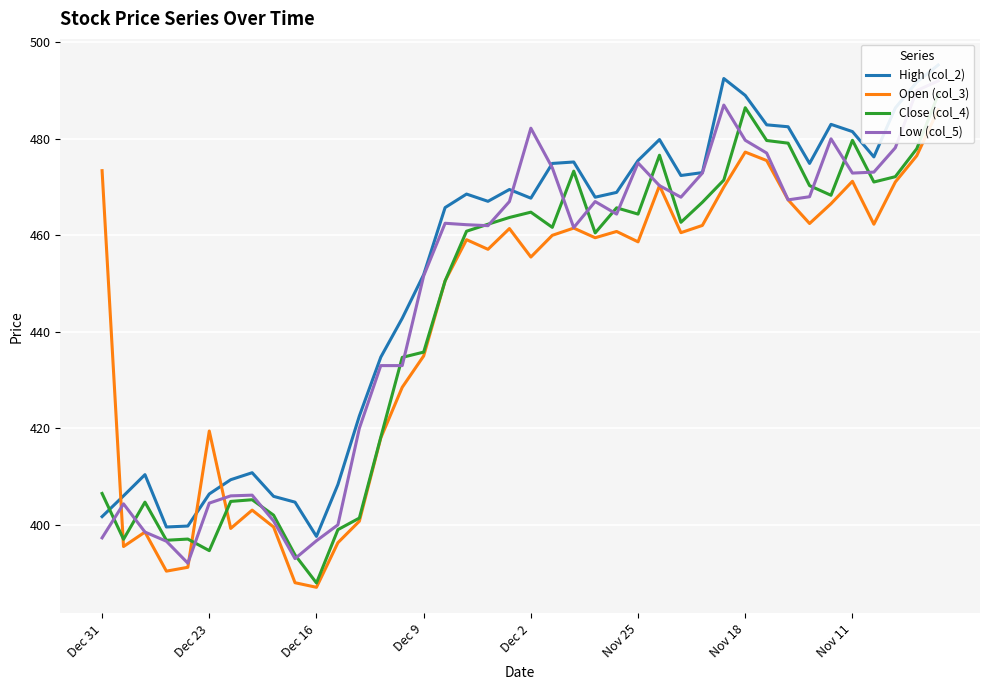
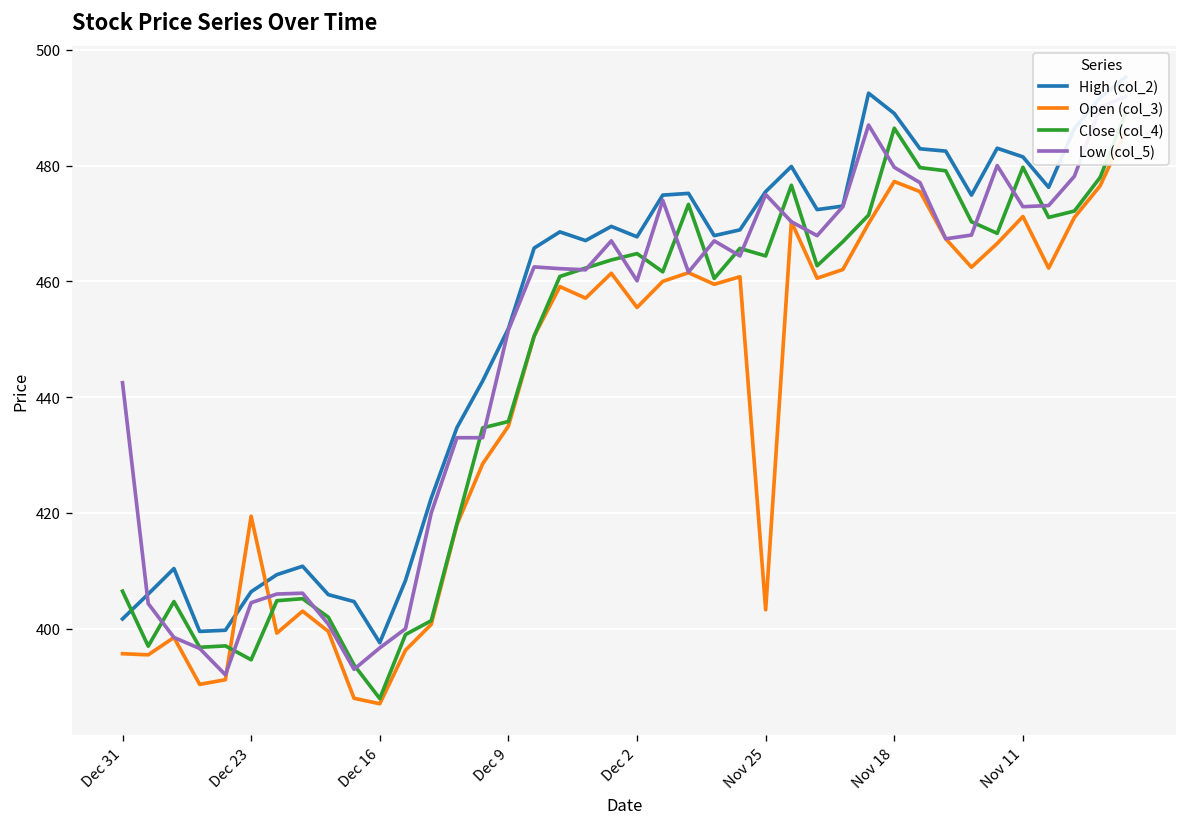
  {
    "High (col_2)": {
      "Dec 31": 402,
      "Dec 23": 406,
      "Dec 16": 398,
      "Dec 2": 468,
      "Nov 18": 489,
      "Nov 11": 482
    },
    "Open (col_3)": {
-     "Dec 31": 473,
+     "Dec 31": 396,
      "Dec 23": 419,
      "Dec 16": 387,
      "Dec 9": 435,
      "Dec 2": 456,
-     "Nov 25": 459,
+     "Nov 25": 403,
      "Nov 18": 477,
      "Nov 11": 471
    },
    "Close (col_4)": {
      "Dec 31": 407,
      "Dec 23": 395,
      "Dec 16": 388,
      "Dec 9": 436,
      "Dec 2": 465,
      "Nov 25": 464,
      "Nov 18": 486,
      "Nov 11": 480
    },
    "Low (col_5)": {
-     "Dec 31": 397,
+     "Dec 31": 443,
      "Dec 23": 405,
      "Dec 16": 397,
-     "Dec 2": 482,
+     "Dec 2": 460,
      "Nov 18": 480,
      "Nov 11": 473
    }
  }
